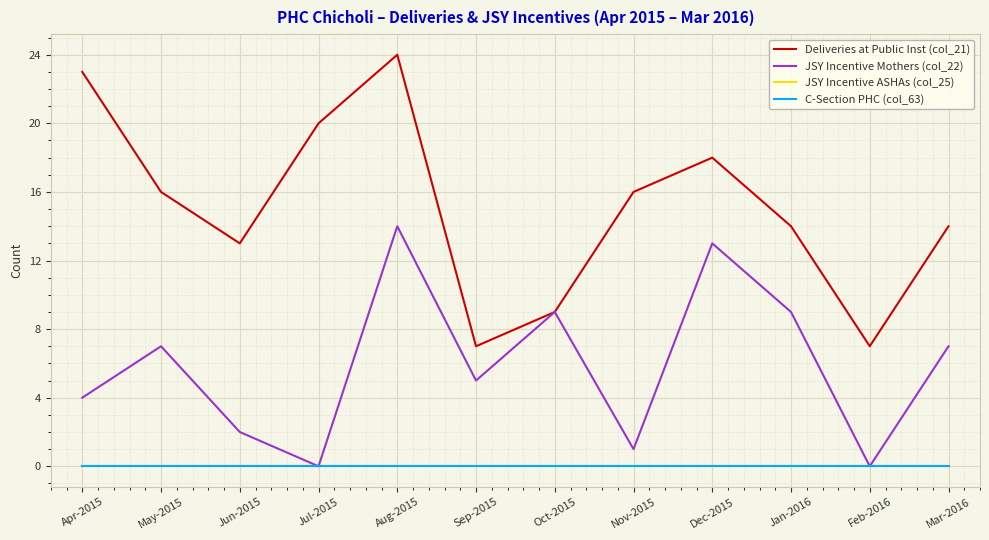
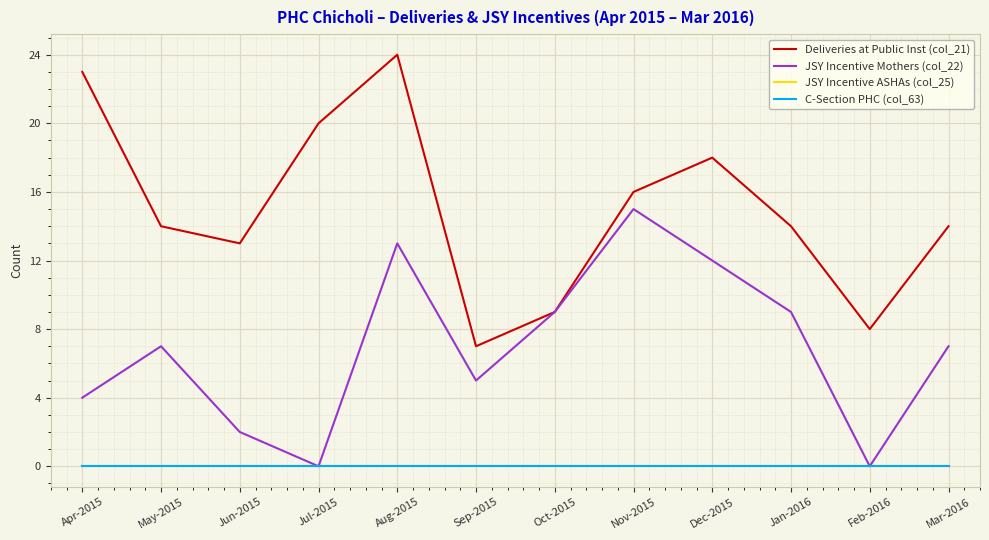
  {
    "Deliveries at Public Inst (col_21)": {
      "Apr-2015": 23,
-     "May-2015": 16,
+     "May-2015": 14,
      "Jun-2015": 13,
      "Jul-2015": 20,
      "Aug-2015": 24,
      "Sep-2015": 7,
      "Nov-2015": 16,
      "Dec-2015": 18,
      "Jan-2016": 14,
-     "Feb-2016": 7,
+     "Feb-2016": 8,
      "Mar-2016": 14
    },
    "JSY Incentive Mothers (col_22)": {
      "Apr-2015": 4,
      "May-2015": 7,
      "Jun-2015": 2,
-     "Aug-2015": 14,
+     "Aug-2015": 13,
      "Sep-2015": 5,
-     "Nov-2015": 1,
-     "Dec-2015": 13,
+     "Nov-2015": 15,
+     "Dec-2015": 12,
      "Jan-2016": 9,
      "Mar-2016": 7
    },
    "C-Section PHC (col_63)": {
      "Apr-2015": 0,
      "May-2015": 0,
      "Jun-2015": 0,
      "Aug-2015": 0,
      "Sep-2015": 0,
      "Oct-2015": 0,
      "Nov-2015": 0,
      "Dec-2015": 0,
      "Jan-2016": 0,
      "Mar-2016": 0
    }
  }
